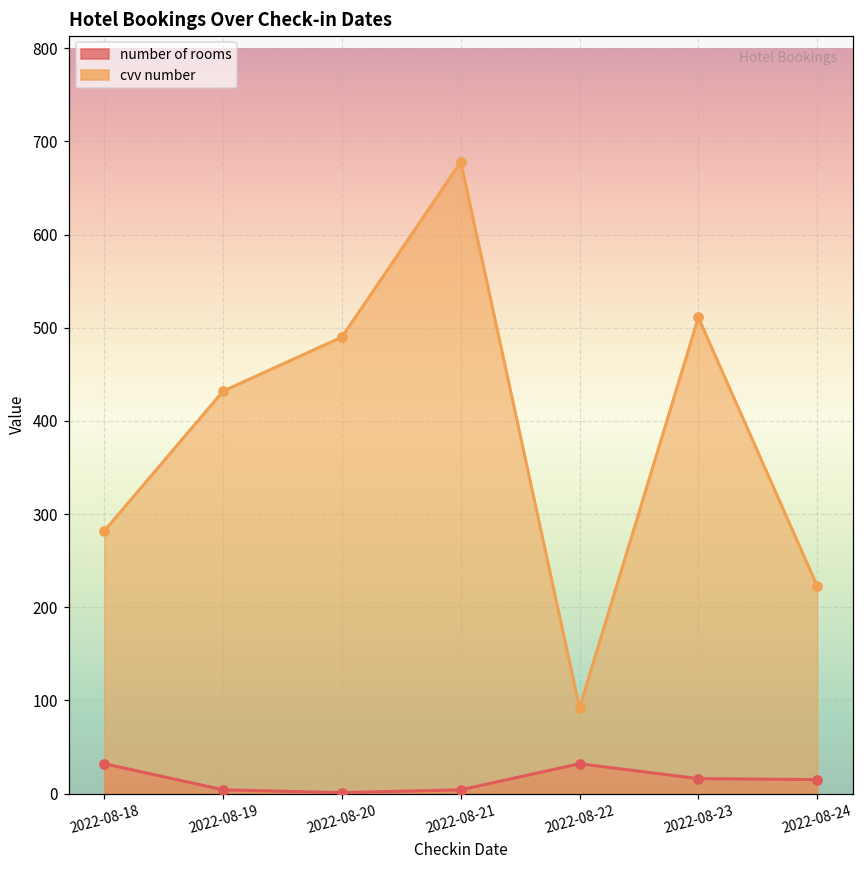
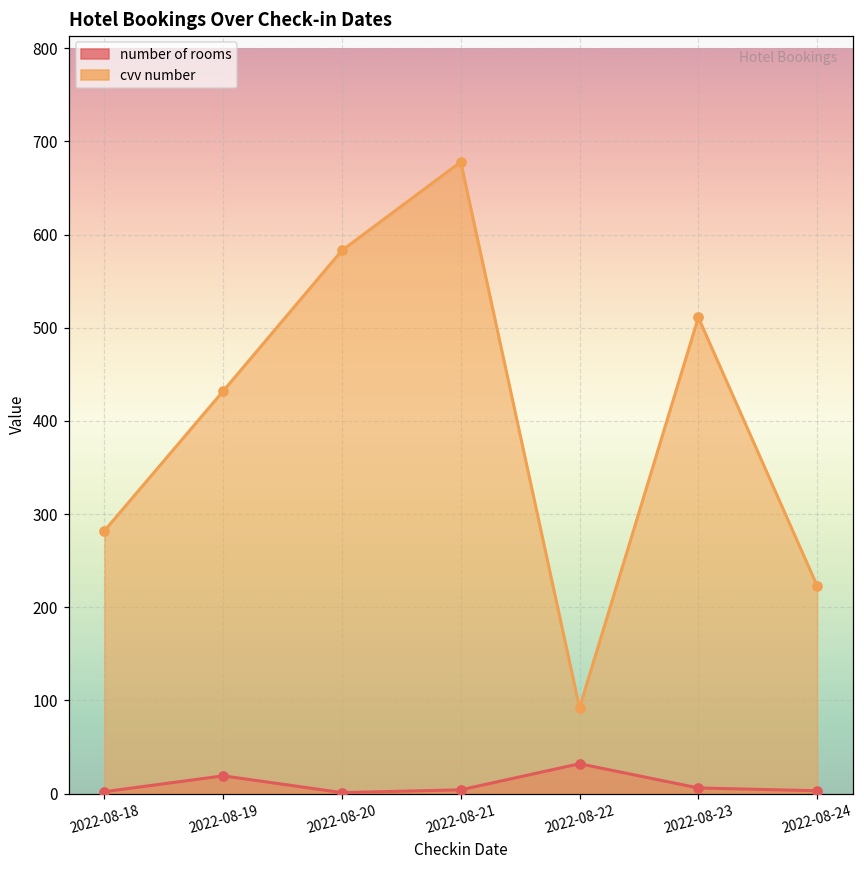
  {
    "number of rooms": {
-     "2022-08-18": 30,
-     "2022-08-19": 0,
+     "2022-08-18": 0,
+     "2022-08-19": 20,
      "2022-08-20": 0,
      "2022-08-21": 0,
      "2022-08-22": 30,
-     "2022-08-23": 20,
-     "2022-08-24": 20
+     "2022-08-23": 10,
+     "2022-08-24": 0
    },
    "cvv number": {
      "2022-08-18": 280,
      "2022-08-19": 430,
-     "2022-08-20": 490,
+     "2022-08-20": 580,
      "2022-08-21": 680,
      "2022-08-22": 90,
      "2022-08-23": 510,
      "2022-08-24": 220
    }
  }
